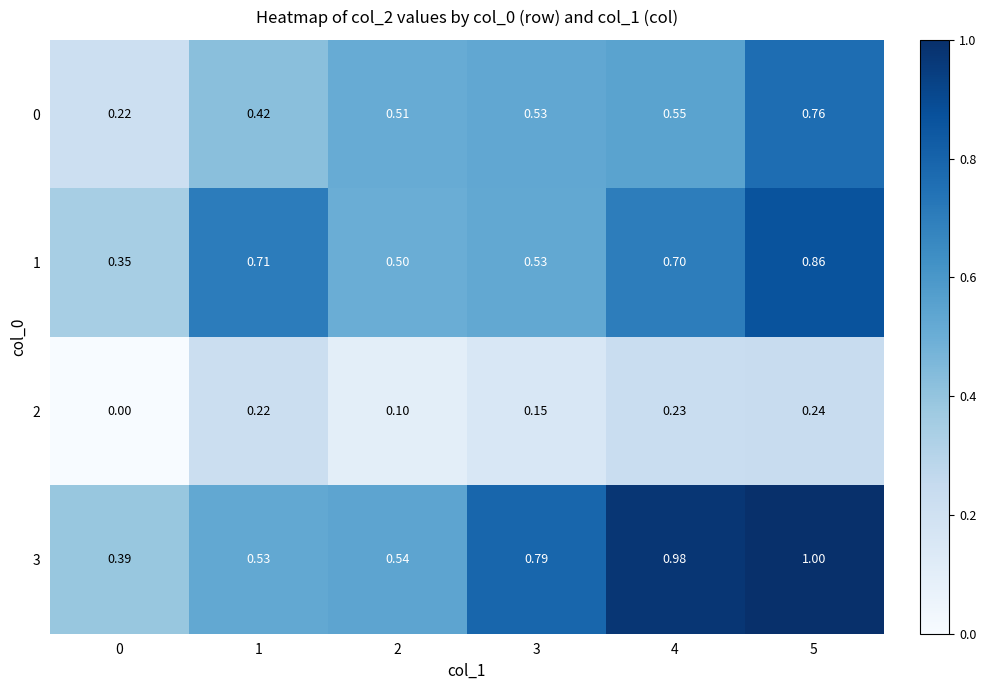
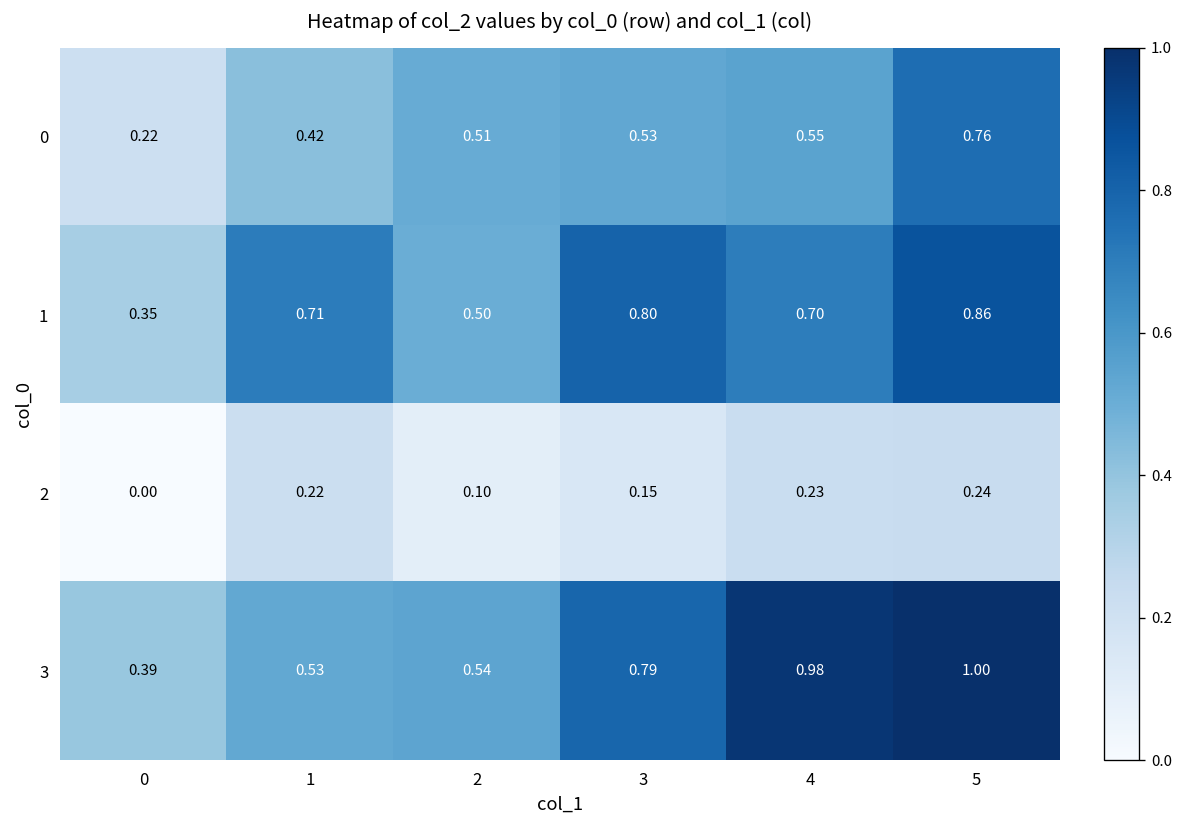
  {
    "0": {
      "0": 0.22,
      "1": 0.42,
      "2": 0.51,
      "3": 0.53,
      "4": 0.55,
      "5": 0.76
    },
    "1": {
      "0": 0.35,
      "1": 0.71,
      "2": 0.50,
-     "3": 0.53,
+     "3": 0.80,
      "4": 0.70,
      "5": 0.86
    },
    "2": {
      "0": 0.00,
      "1": 0.22,
      "2": 0.10,
      "3": 0.15,
      "4": 0.23,
      "5": 0.24
    },
    "3": {
      "0": 0.39,
      "1": 0.53,
      "2": 0.54,
      "3": 0.79,
      "4": 0.98,
      "5": 1.00
    }
  }
